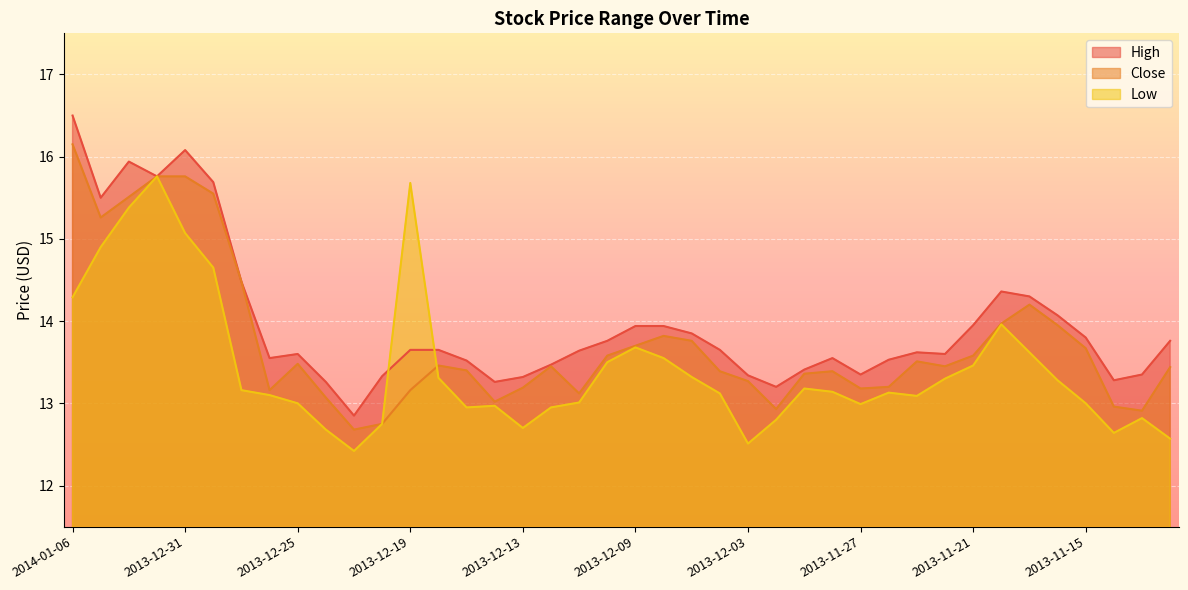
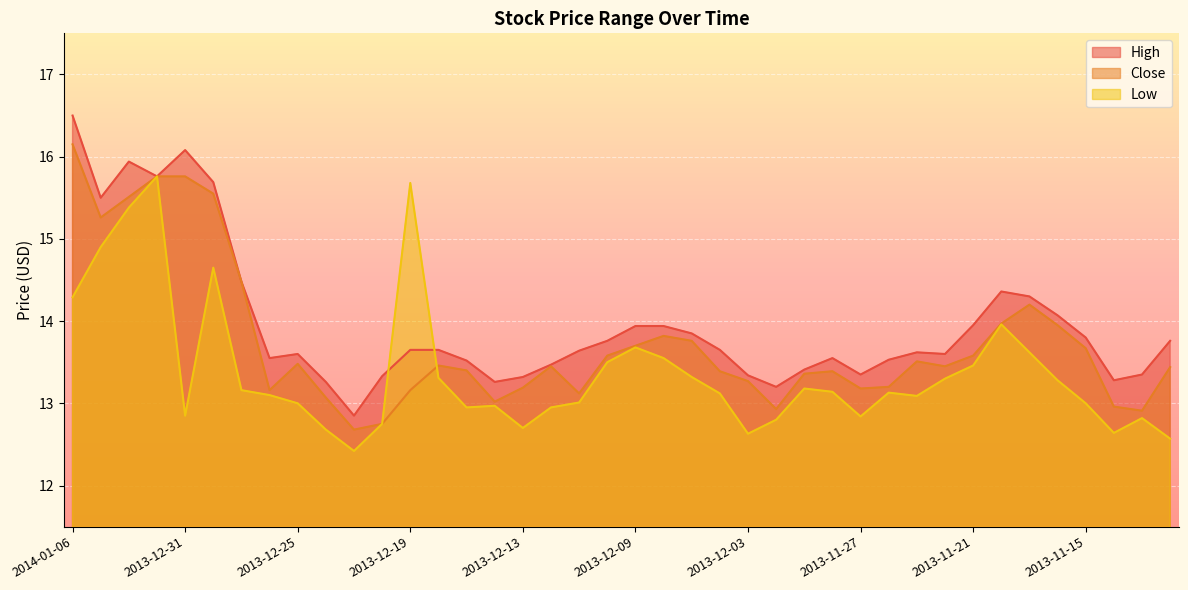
  {
    "Low": {
      "2014-01-06": 14.3,
-     "2013-12-31": 15.1,
+     "2013-12-31": 12.9,
      "2013-12-25": 13.0,
      "2013-12-19": 15.7,
      "2013-12-13": 12.7,
-     "2013-12-03": 12.5,
-     "2013-11-27": 13.0,
+     "2013-12-03": 12.6,
+     "2013-11-27": 12.8,
      "2013-11-21": 13.5,
      "2013-11-15": 13.0
    }
  }
